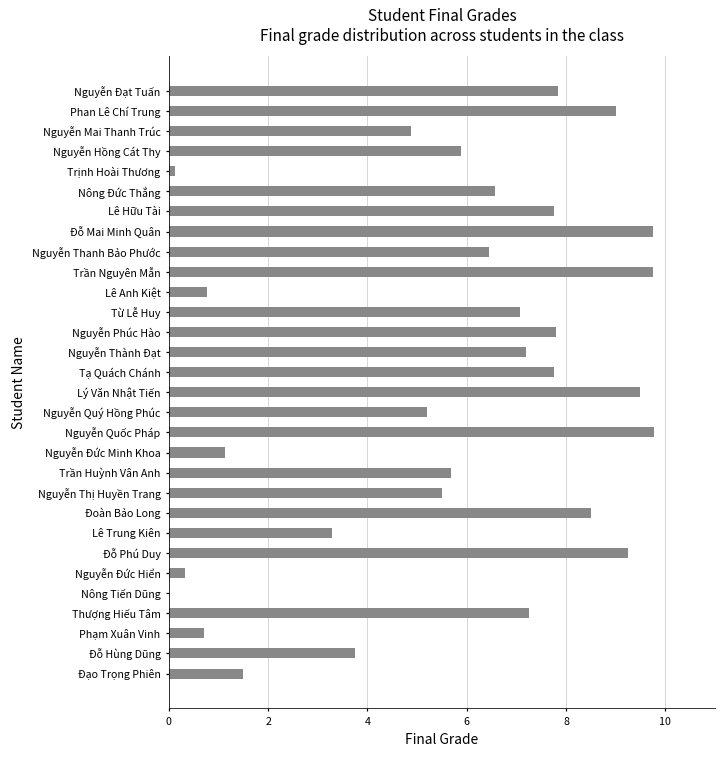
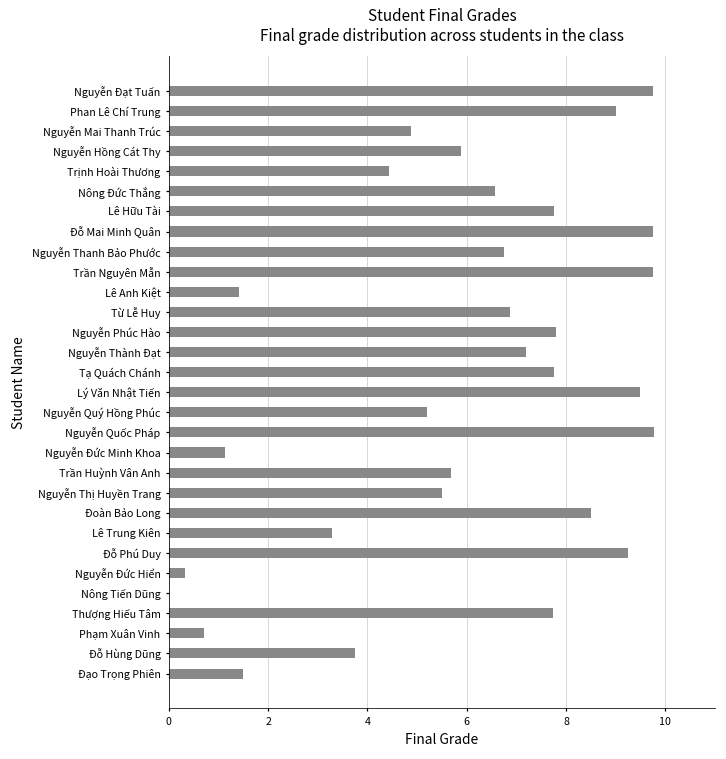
  {
-   "Nguyễn Đạt Tuấn": 7.8,
+   "Nguyễn Đạt Tuấn": 9.8,
    "Phan Lê Chí Trung": 9.0,
    "Nguyễn Mai Thanh Trúc": 4.9,
    "Nguyễn Hồng Cát Thy": 5.9,
-   "Trịnh Hoài Thương": 0.1,
+   "Trịnh Hoài Thương": 4.4,
    "Nông Đức Thắng": 6.6,
    "Lê Hữu Tài": 7.8,
    "Đỗ Mai Minh Quân": 9.8,
-   "Nguyễn Thanh Bảo Phước": 6.4,
+   "Nguyễn Thanh Bảo Phước": 6.8,
    "Trần Nguyên Mẫn": 9.8,
-   "Lê Anh Kiệt": 0.8,
-   "Từ Lễ Huy": 7.1,
+   "Lê Anh Kiệt": 1.4,
+   "Từ Lễ Huy": 6.9,
    "Nguyễn Phúc Hào": 7.8,
    "Nguyễn Thành Đạt": 7.2,
    "Tạ Quách Chánh": 7.8,
    "Lý Văn Nhật Tiến": 9.5,
    "Nguyễn Quý Hồng Phúc": 5.2,
    "Nguyễn Quốc Pháp": 9.8,
    "Nguyễn Đức Minh Khoa": 1.1,
    "Trần Huỳnh Vân Anh": 5.7,
    "Nguyễn Thị Huyền Trang": 5.5,
    "Đoàn Bảo Long": 8.5,
    "Lê Trung Kiên": 3.3,
    "Đỗ Phú Duy": 9.3,
    "Nguyễn Đức Hiển": 0.3,
    "Nông Tiến Dũng": 0.0,
-   "Thượng Hiếu Tâm": 7.3,
+   "Thượng Hiếu Tâm": 7.7,
    "Phạm Xuân Vinh": 0.7,
    "Đỗ Hùng Dũng": 3.8,
    "Đạo Trọng Phiên": 1.5
  }
